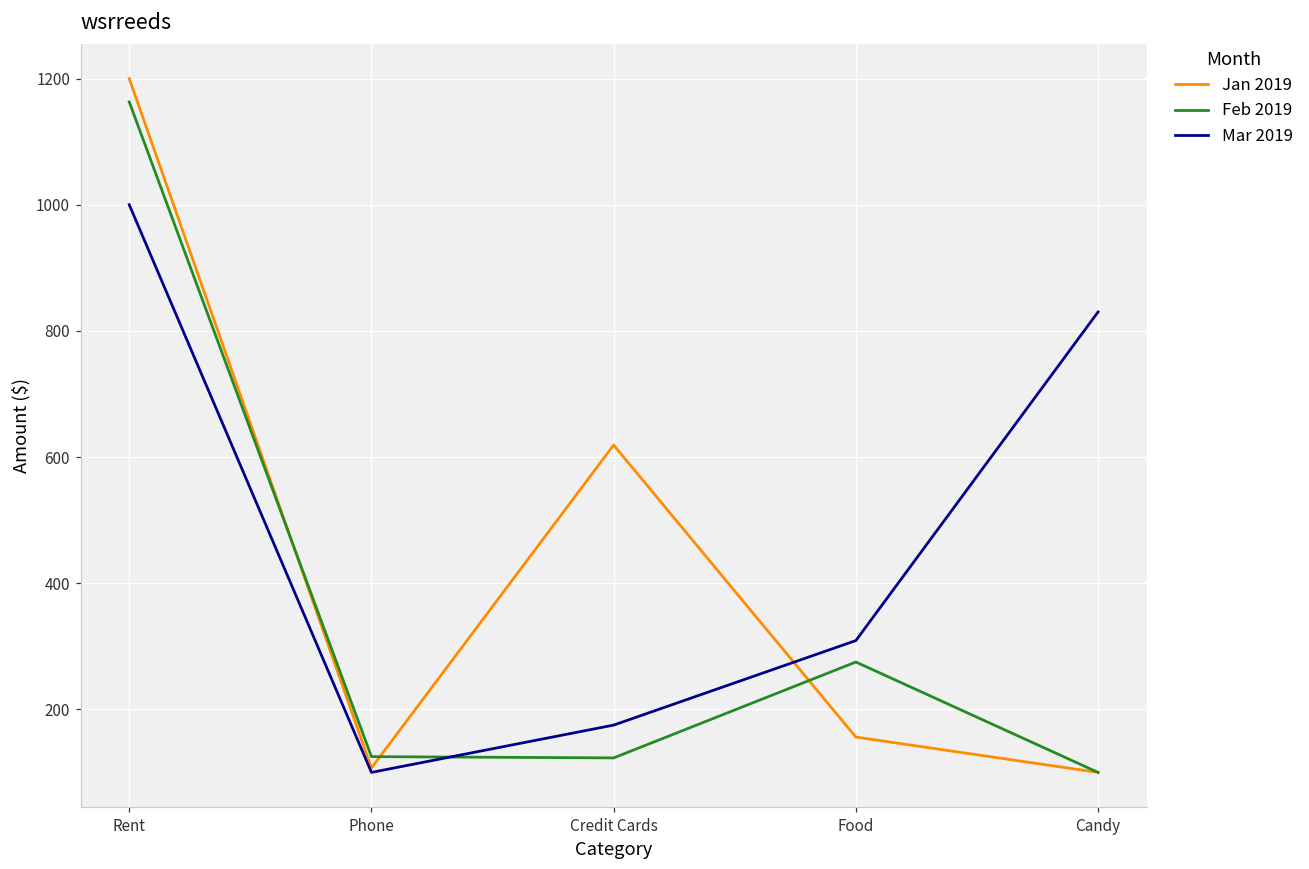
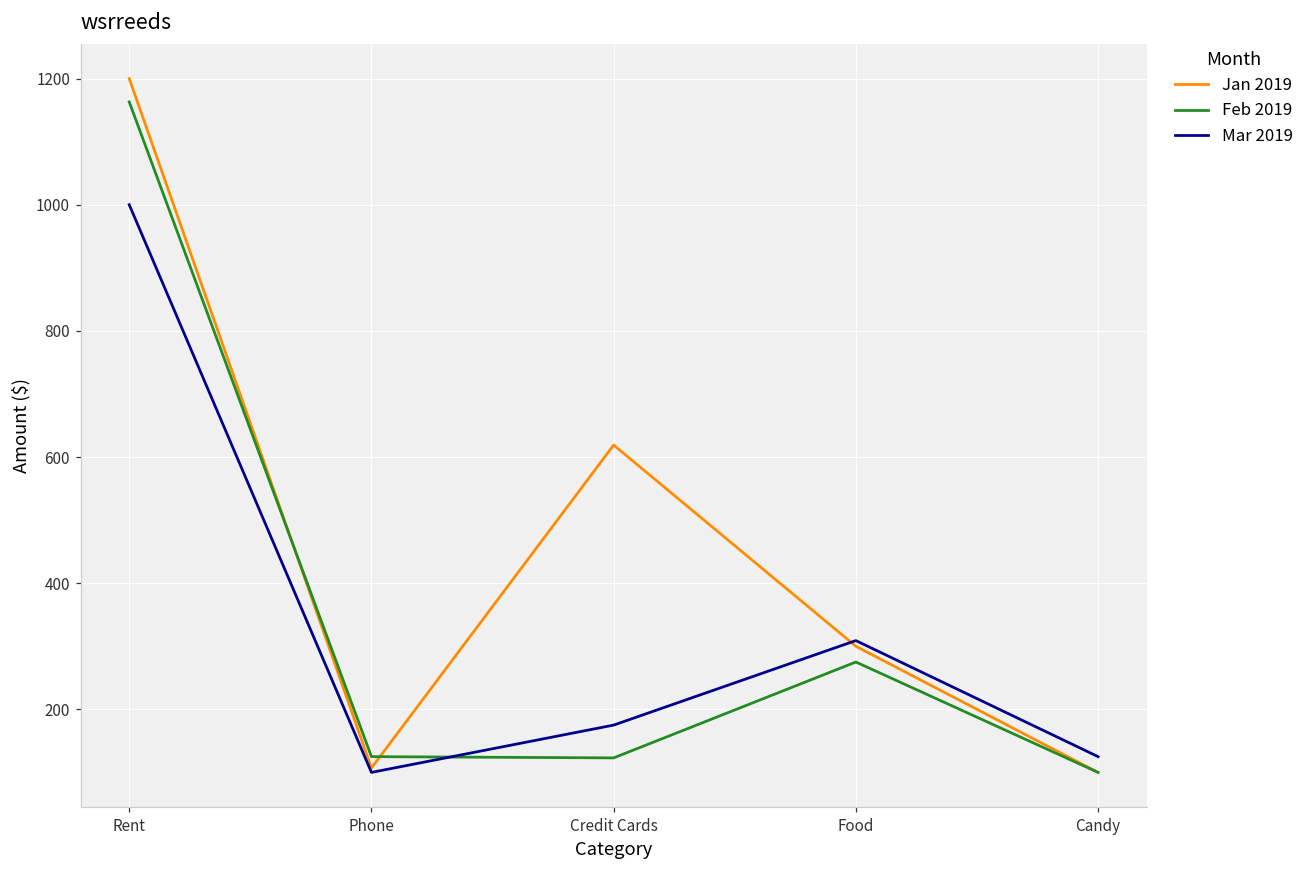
  {
    "Jan 2019": {
      "Rent": 1200,
      "Phone": 110,
      "Credit Cards": 620,
-     "Food": 160
+     "Food": 300
    },
    "Feb 2019": {
      "Rent": 1160,
      "Phone": 130,
      "Credit Cards": 120,
      "Food": 280
    },
    "Mar 2019": {
      "Rent": 1000,
      "Phone": 100,
      "Credit Cards": 180,
      "Food": 310,
-     "Candy": 830
+     "Candy": 130
    }
  }
